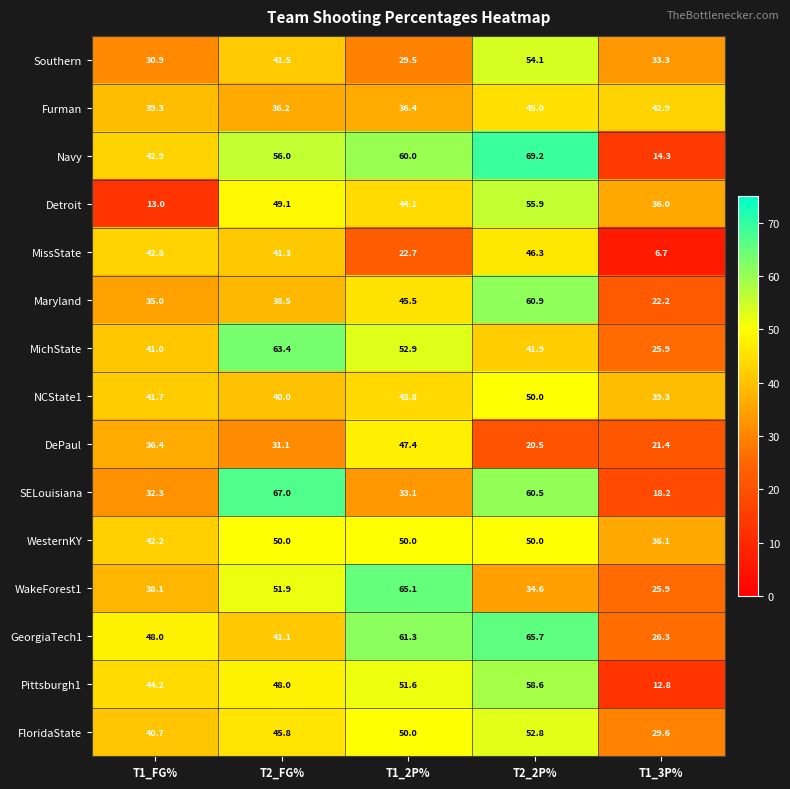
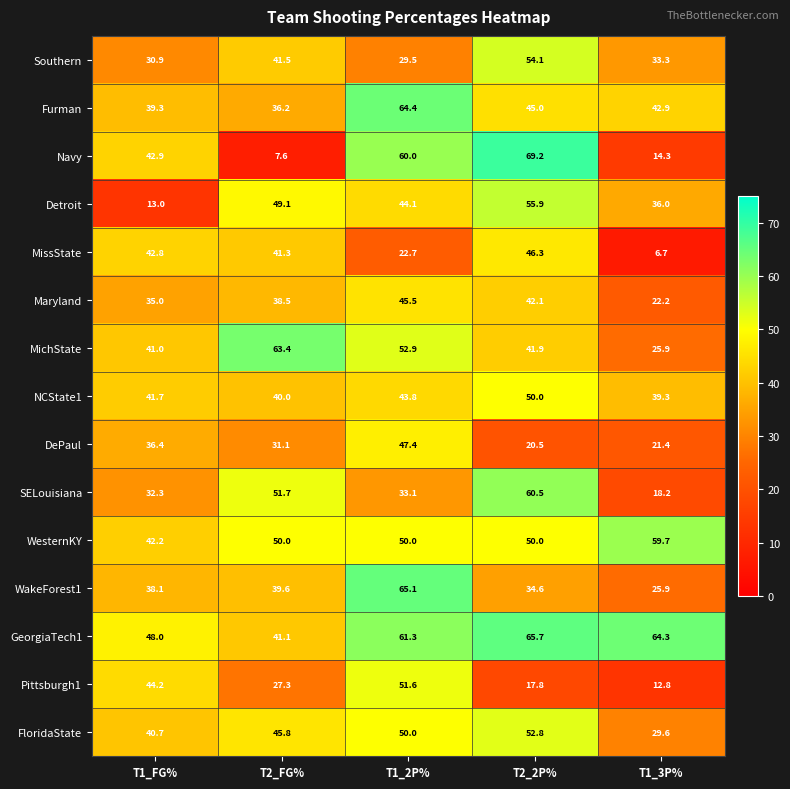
  {
    "Southern": {
      "T1_FG%": 30.9,
      "T2_FG%": 41.5,
      "T1_2P%": 29.5,
      "T2_2P%": 54.1,
      "T1_3P%": 33.3
    },
    "Furman": {
      "T1_FG%": 39.3,
      "T2_FG%": 36.2,
-     "T1_2P%": 36.4,
+     "T1_2P%": 64.4,
      "T2_2P%": 45.0,
      "T1_3P%": 42.9
    },
    "Navy": {
      "T1_FG%": 42.9,
-     "T2_FG%": 56.0,
+     "T2_FG%": 7.6,
      "T1_2P%": 60.0,
      "T2_2P%": 69.2,
      "T1_3P%": 14.3
    },
    "Detroit": {
      "T1_FG%": 13.0,
      "T2_FG%": 49.1,
      "T1_2P%": 44.1,
      "T2_2P%": 55.9,
      "T1_3P%": 36.0
    },
    "MissState": {
      "T1_FG%": 42.8,
      "T2_FG%": 41.3,
      "T1_2P%": 22.7,
      "T2_2P%": 46.3,
      "T1_3P%": 6.7
    },
    "Maryland": {
      "T1_FG%": 35.0,
      "T2_FG%": 38.5,
      "T1_2P%": 45.5,
-     "T2_2P%": 60.9,
+     "T2_2P%": 42.1,
      "T1_3P%": 22.2
    },
    "MichState": {
      "T1_FG%": 41.0,
      "T2_FG%": 63.4,
      "T1_2P%": 52.9,
      "T2_2P%": 41.9,
      "T1_3P%": 25.9
    },
    "NCState1": {
      "T1_FG%": 41.7,
      "T2_FG%": 40.0,
      "T1_2P%": 43.8,
      "T2_2P%": 50.0,
      "T1_3P%": 39.3
    },
    "DePaul": {
      "T1_FG%": 36.4,
      "T2_FG%": 31.1,
      "T1_2P%": 47.4,
      "T2_2P%": 20.5,
      "T1_3P%": 21.4
    },
    "SELouisiana": {
      "T1_FG%": 32.3,
-     "T2_FG%": 67.0,
+     "T2_FG%": 51.7,
      "T1_2P%": 33.1,
      "T2_2P%": 60.5,
      "T1_3P%": 18.2
    },
    "WesternKY": {
      "T1_FG%": 42.2,
      "T2_FG%": 50.0,
      "T1_2P%": 50.0,
      "T2_2P%": 50.0,
-     "T1_3P%": 36.1
+     "T1_3P%": 59.7
    },
    "WakeForest1": {
      "T1_FG%": 38.1,
-     "T2_FG%": 51.9,
+     "T2_FG%": 39.6,
      "T1_2P%": 65.1,
      "T2_2P%": 34.6,
      "T1_3P%": 25.9
    },
    "GeorgiaTech1": {
      "T1_FG%": 48.0,
      "T2_FG%": 41.1,
      "T1_2P%": 61.3,
      "T2_2P%": 65.7,
-     "T1_3P%": 26.3
+     "T1_3P%": 64.3
    },
    "Pittsburgh1": {
      "T1_FG%": 44.2,
-     "T2_FG%": 48.0,
+     "T2_FG%": 27.3,
      "T1_2P%": 51.6,
-     "T2_2P%": 58.6,
+     "T2_2P%": 17.8,
      "T1_3P%": 12.8
    },
    "FloridaState": {
      "T1_FG%": 40.7,
      "T2_FG%": 45.8,
      "T1_2P%": 50.0,
      "T2_2P%": 52.8,
      "T1_3P%": 29.6
    }
  }
